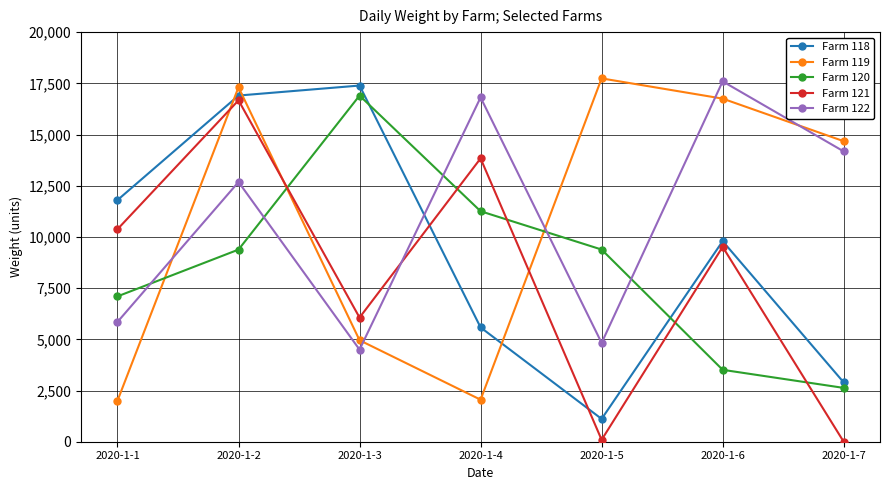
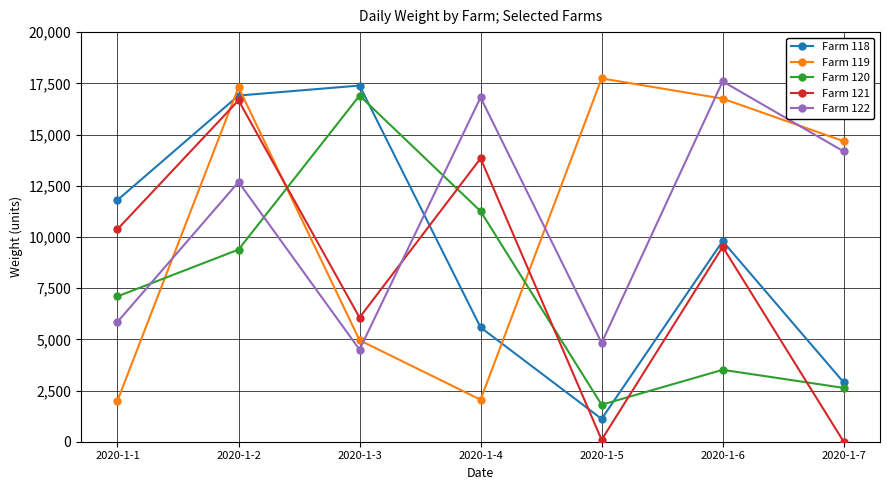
  {
    "Farm 118": {
      "2020-1-1": "11,800",
      "2020-1-2": "16,900",
      "2020-1-3": "17,400",
      "2020-1-4": "5,600",
      "2020-1-5": "1,100",
      "2020-1-6": "9,800",
      "2020-1-7": "2,900"
    },
    "Farm 119": {
      "2020-1-1": "2,000",
      "2020-1-2": "17,300",
      "2020-1-3": "5,000",
      "2020-1-4": "2,100",
      "2020-1-5": "17,700",
      "2020-1-6": "16,800",
      "2020-1-7": "14,700"
    },
    "Farm 120": {
      "2020-1-1": "7,100",
      "2020-1-2": "9,400",
      "2020-1-3": "16,900",
      "2020-1-4": "11,300",
-     "2020-1-5": "9,400",
+     "2020-1-5": "1,800",
      "2020-1-6": "3,500",
      "2020-1-7": "2,600"
    },
    "Farm 121": {
      "2020-1-1": "10,400",
      "2020-1-2": "16,700",
      "2020-1-3": "6,100",
      "2020-1-4": "13,800",
      "2020-1-5": "100",
      "2020-1-6": "9,500",
      "2020-1-7": "0"
    },
    "Farm 122": {
      "2020-1-1": "5,800",
      "2020-1-2": "12,700",
      "2020-1-3": "4,500",
      "2020-1-4": "16,800",
      "2020-1-5": "4,800",
      "2020-1-6": "17,600",
      "2020-1-7": "14,200"
    }
  }
